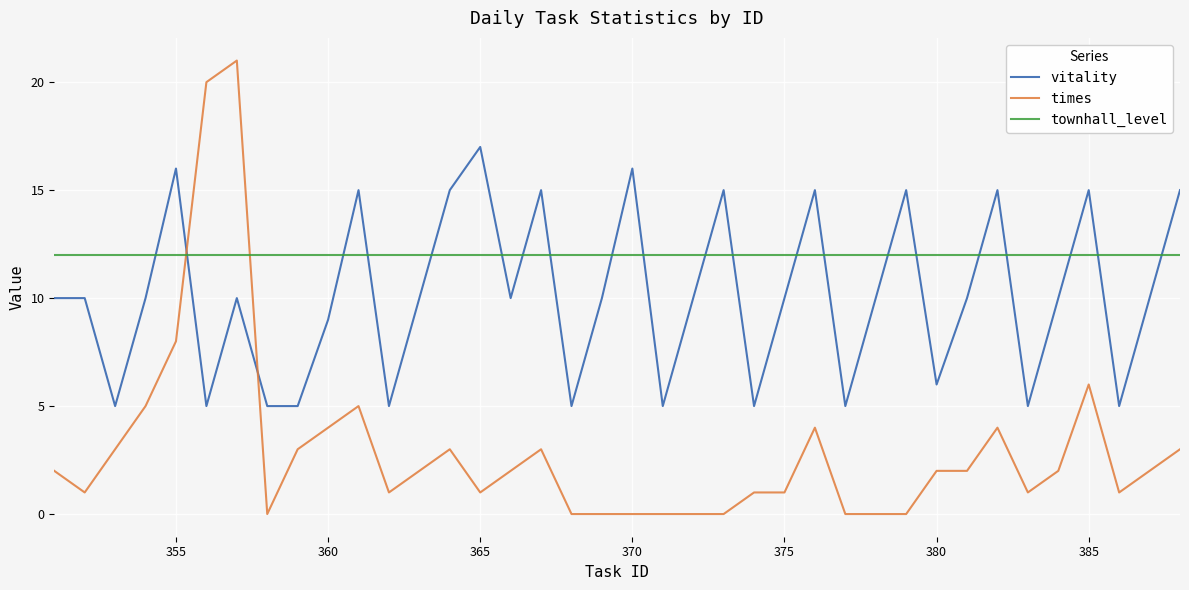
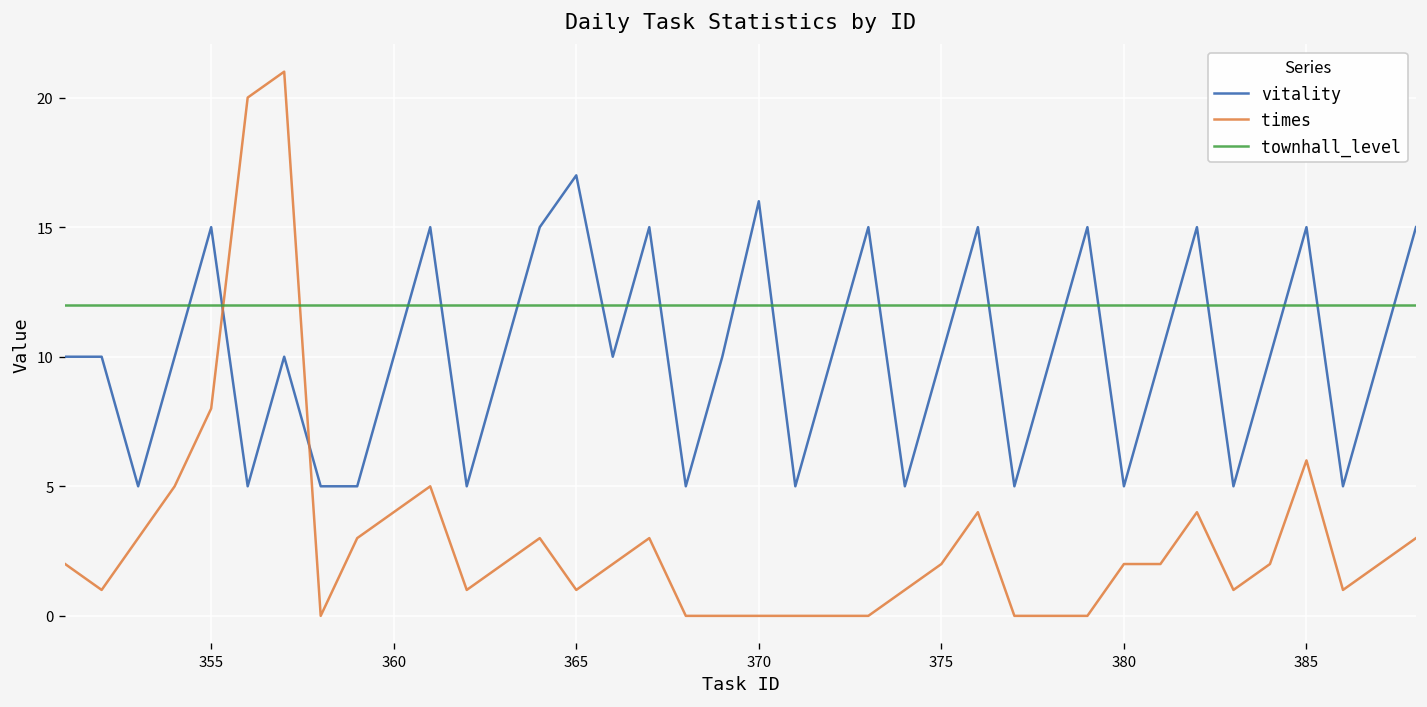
  {
    "vitality": {
-     "355": 16,
-     "360": 9,
+     "355": 15,
+     "360": 10,
      "365": 17,
      "370": 16,
      "375": 10,
-     "380": 6,
+     "380": 5,
      "385": 15
    },
    "times": {
      "355": 8,
      "360": 4,
      "365": 1,
      "370": 0,
-     "375": 1,
+     "375": 2,
      "380": 2,
      "385": 6
    },
    "townhall_level": {
      "355": 12,
      "360": 12,
      "365": 12,
      "370": 12,
      "375": 12,
      "380": 12,
      "385": 12
    }
  }
